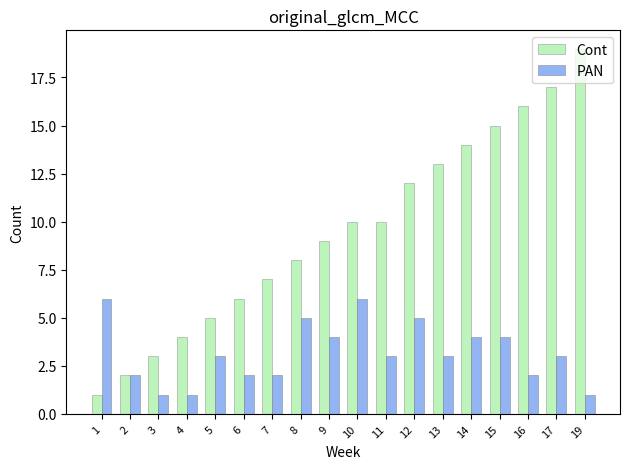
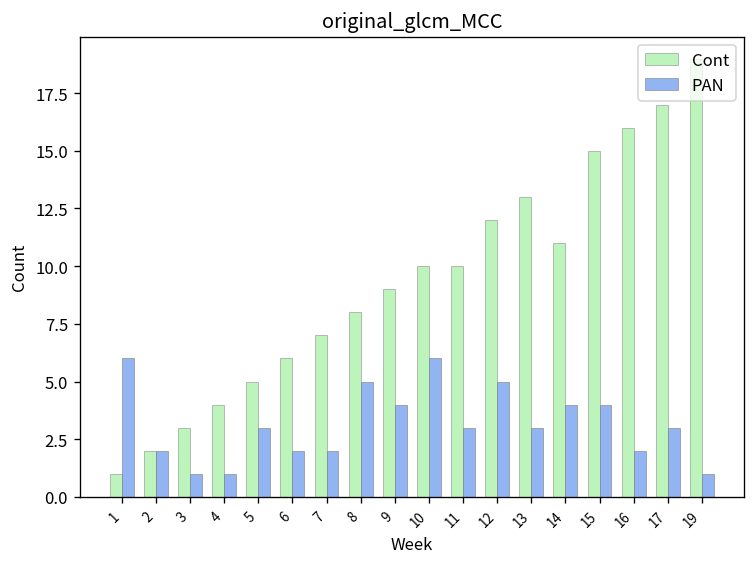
  {
    "Cont": {
      "1": 1,
      "2": 2,
      "3": 3,
      "4": 4,
      "5": 5,
      "6": 6,
      "7": 7,
      "8": 8,
      "9": 9,
      "10": 10,
      "11": 10,
      "12": 12,
      "13": 13,
-     "14": 14,
+     "14": 11,
      "15": 15,
      "16": 16,
      "17": 17
    },
    "PAN": {
      "1": 6,
      "2": 2,
      "3": 1,
      "4": 1,
      "5": 3,
      "6": 2,
      "7": 2,
      "8": 5,
      "9": 4,
      "10": 6,
      "11": 3,
      "12": 5,
      "13": 3,
      "14": 4,
      "15": 4,
      "16": 2,
      "17": 3,
      "19": 1
    }
  }
